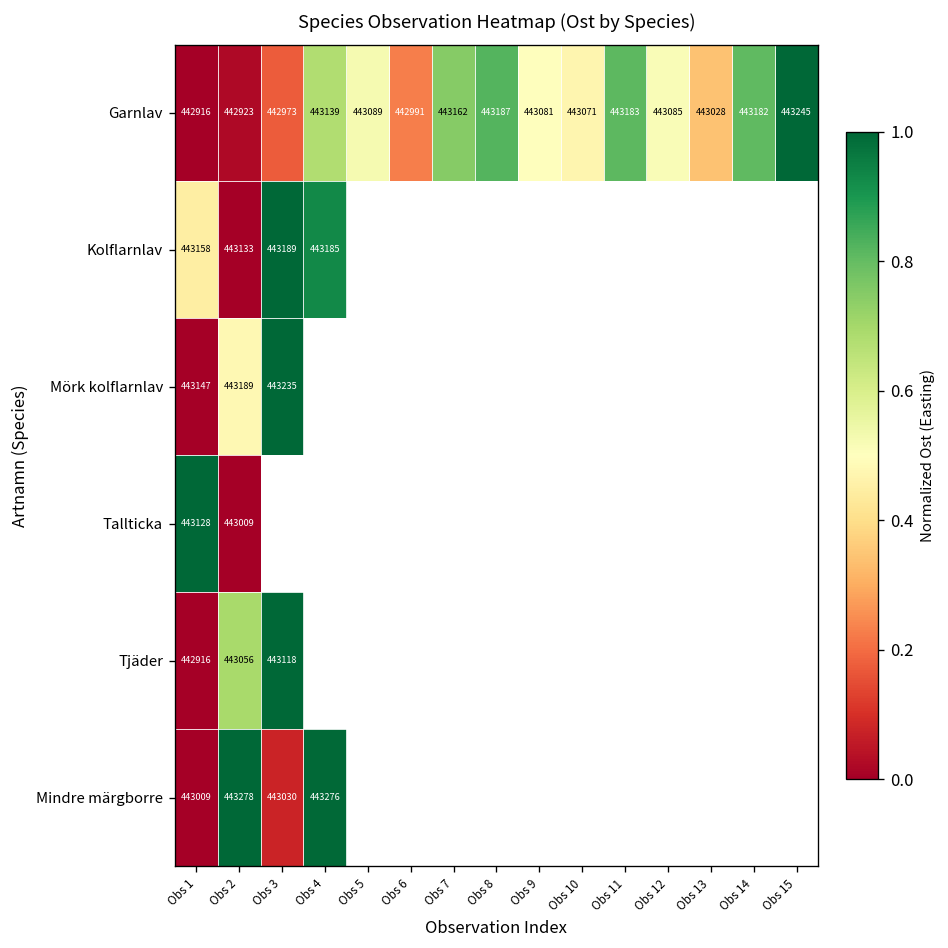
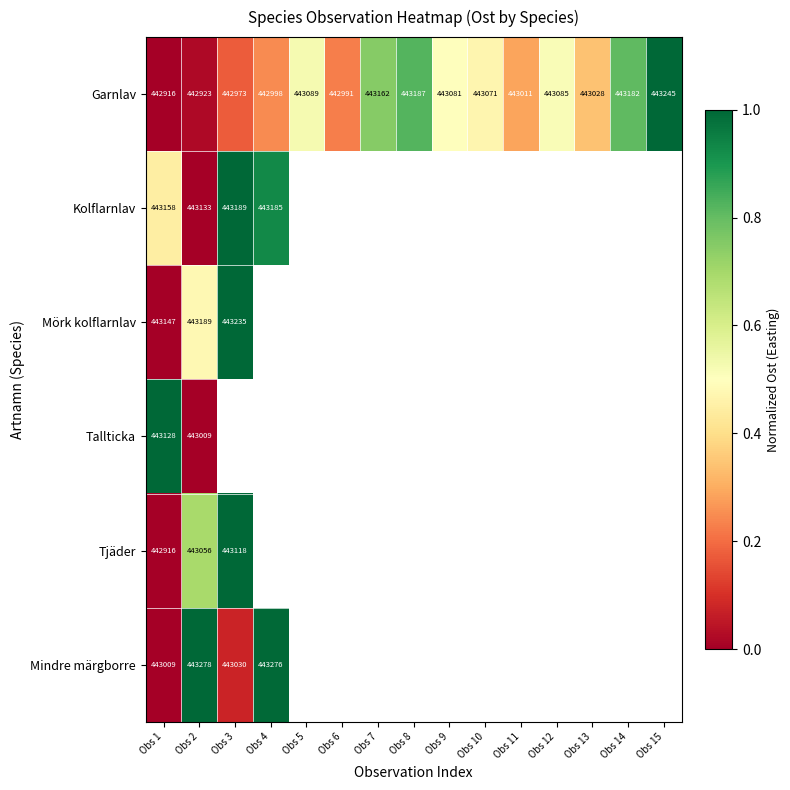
  {
    "Garnlav": {
      "Obs 1": 442916,
      "Obs 2": 442923,
      "Obs 3": 442973,
-     "Obs 4": 443139,
+     "Obs 4": 442998,
      "Obs 5": 443089,
      "Obs 6": 442991,
      "Obs 7": 443162,
      "Obs 8": 443187,
      "Obs 9": 443081,
      "Obs 10": 443071,
-     "Obs 11": 443183,
+     "Obs 11": 443011,
      "Obs 12": 443085,
      "Obs 13": 443028,
      "Obs 14": 443182,
      "Obs 15": 443245
    },
    "Kolflarnlav": {
      "Obs 1": 443158,
      "Obs 2": 443133,
      "Obs 3": 443189,
      "Obs 4": 443185
    },
    "Mörk kolflarnlav": {
      "Obs 1": 443147,
      "Obs 2": 443189,
      "Obs 3": 443235
    },
    "Tallticka": {
      "Obs 1": 443128,
      "Obs 2": 443009
    },
    "Tjäder": {
      "Obs 1": 442916,
      "Obs 2": 443056,
      "Obs 3": 443118
    },
    "Mindre märgborre": {
      "Obs 1": 443009,
      "Obs 2": 443278,
      "Obs 3": 443030,
      "Obs 4": 443276
    }
  }
